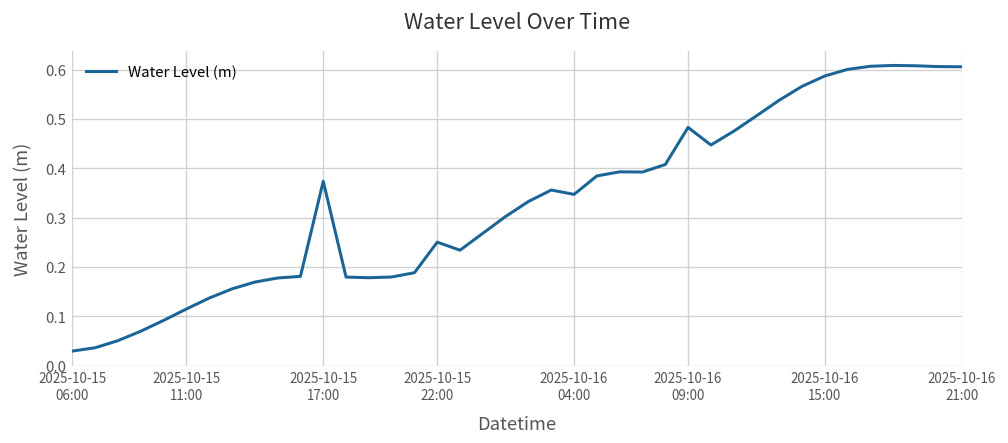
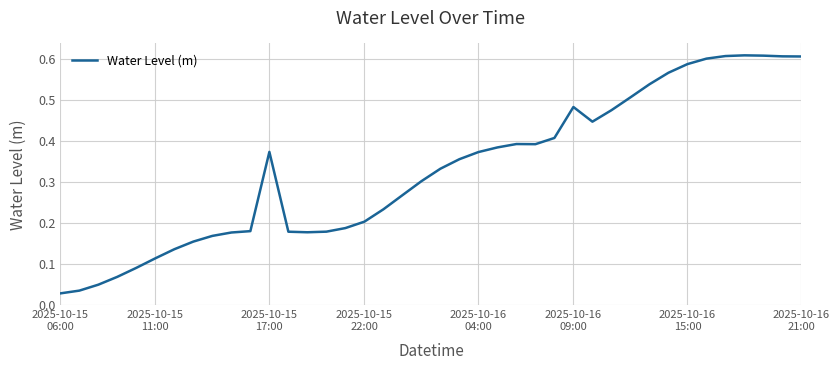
  {
    "2025-10-15 06:00": 0.03,
    "2025-10-15 11:00": 0.11,
    "2025-10-15 17:00": 0.37,
-   "2025-10-15 22:00": 0.25,
-   "2025-10-16 04:00": 0.35,
+   "2025-10-15 22:00": 0.20,
+   "2025-10-16 04:00": 0.37,
    "2025-10-16 09:00": 0.48,
    "2025-10-16 15:00": 0.59,
    "2025-10-16 21:00": 0.61
  }
